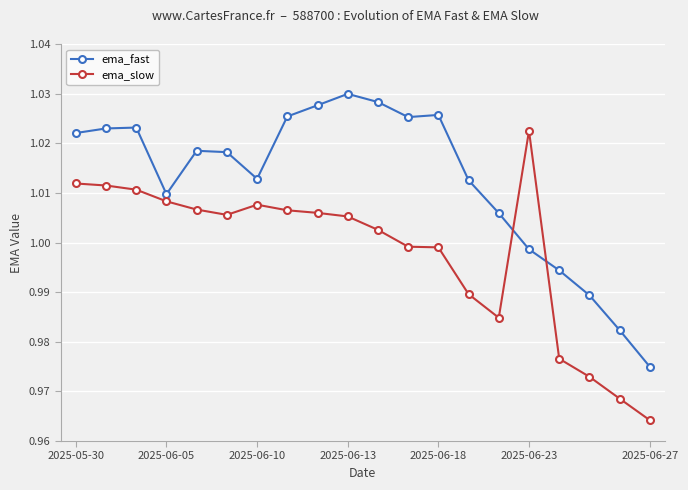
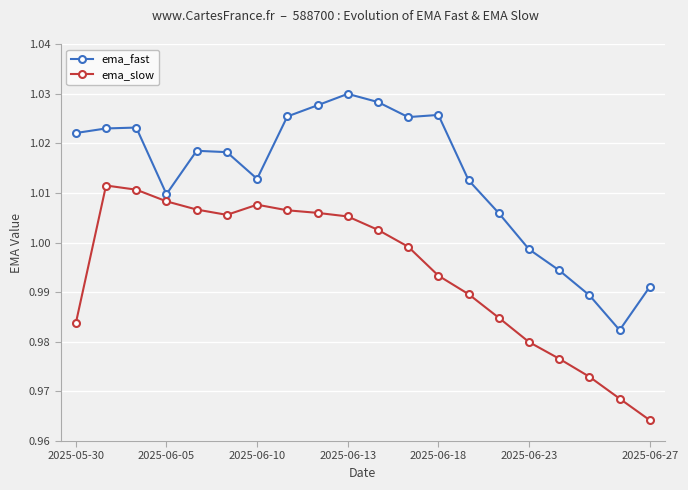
  {
    "ema_fast": {
      "2025-05-30": 1.022,
      "2025-06-05": 1.010,
      "2025-06-10": 1.013,
      "2025-06-13": 1.030,
      "2025-06-18": 1.026,
      "2025-06-23": 0.999,
-     "2025-06-27": 0.975
+     "2025-06-27": 0.991
    },
    "ema_slow": {
-     "2025-05-30": 1.012,
+     "2025-05-30": 0.984,
      "2025-06-05": 1.008,
      "2025-06-10": 1.008,
      "2025-06-13": 1.005,
-     "2025-06-18": 0.999,
-     "2025-06-23": 1.023,
+     "2025-06-18": 0.993,
+     "2025-06-23": 0.980,
      "2025-06-27": 0.964
    }
  }
